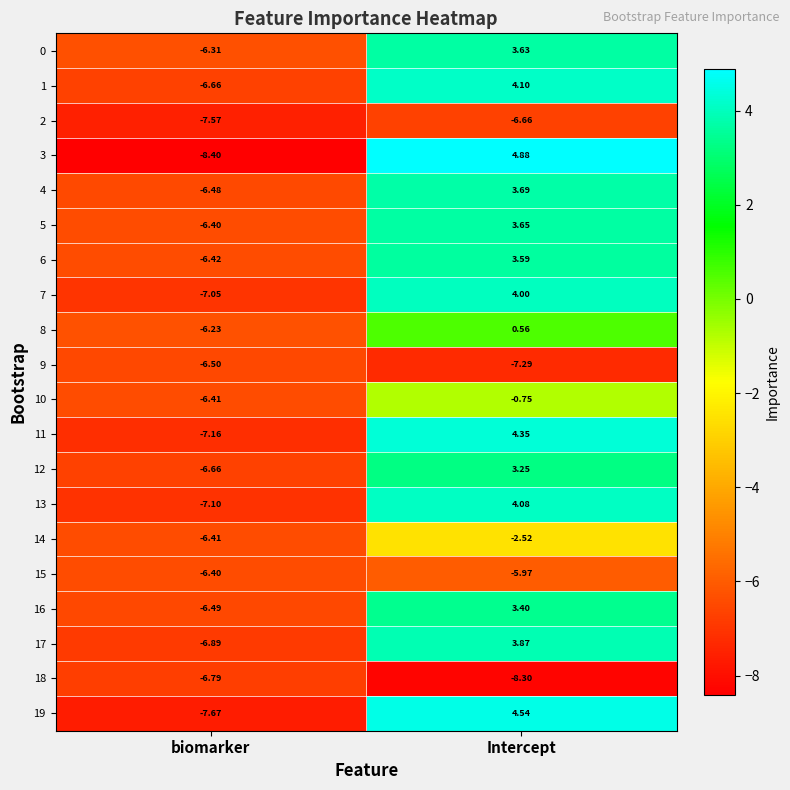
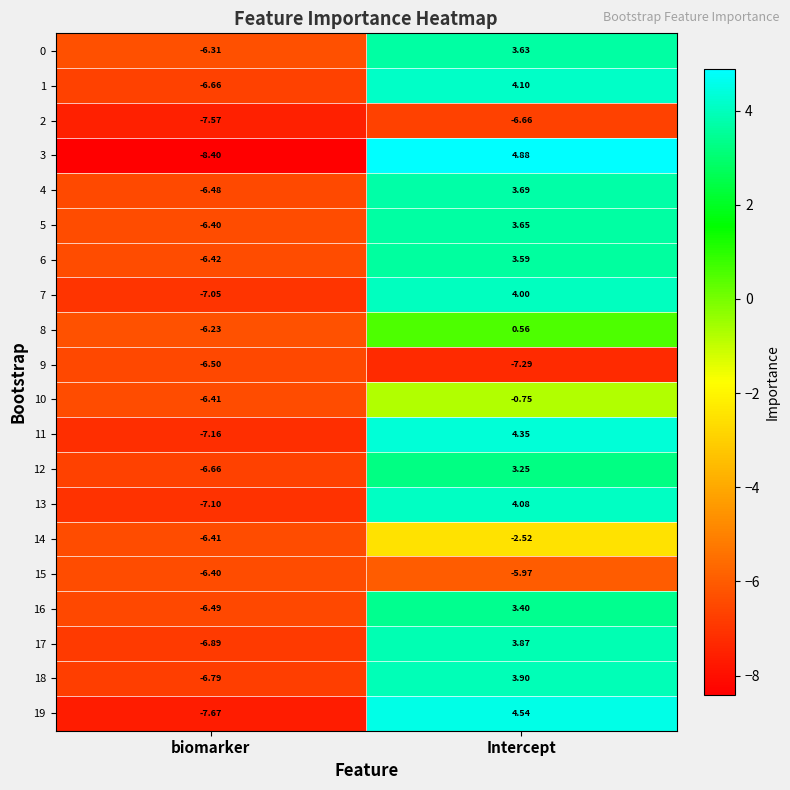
  {
    "0": {
      "biomarker": -6.31,
      "Intercept": 3.63
    },
    "1": {
      "biomarker": -6.66,
      "Intercept": 4.10
    },
    "2": {
      "biomarker": -7.57,
      "Intercept": -6.66
    },
    "3": {
      "biomarker": -8.40,
      "Intercept": 4.88
    },
    "4": {
      "biomarker": -6.48,
      "Intercept": 3.69
    },
    "5": {
      "biomarker": -6.40,
      "Intercept": 3.65
    },
    "6": {
      "biomarker": -6.42,
      "Intercept": 3.59
    },
    "7": {
      "biomarker": -7.05,
      "Intercept": 4.00
    },
    "8": {
      "biomarker": -6.23,
      "Intercept": 0.56
    },
    "9": {
      "biomarker": -6.50,
      "Intercept": -7.29
    },
    "10": {
      "biomarker": -6.41,
      "Intercept": -0.75
    },
    "11": {
      "biomarker": -7.16,
      "Intercept": 4.35
    },
    "12": {
      "biomarker": -6.66,
      "Intercept": 3.25
    },
    "13": {
      "biomarker": -7.10,
      "Intercept": 4.08
    },
    "14": {
      "biomarker": -6.41,
      "Intercept": -2.52
    },
    "15": {
      "biomarker": -6.40,
      "Intercept": -5.97
    },
    "16": {
      "biomarker": -6.49,
      "Intercept": 3.40
    },
    "17": {
      "biomarker": -6.89,
      "Intercept": 3.87
    },
    "18": {
      "biomarker": -6.79,
-     "Intercept": -8.30
+     "Intercept": 3.90
    },
    "19": {
      "biomarker": -7.67,
      "Intercept": 4.54
    }
  }
